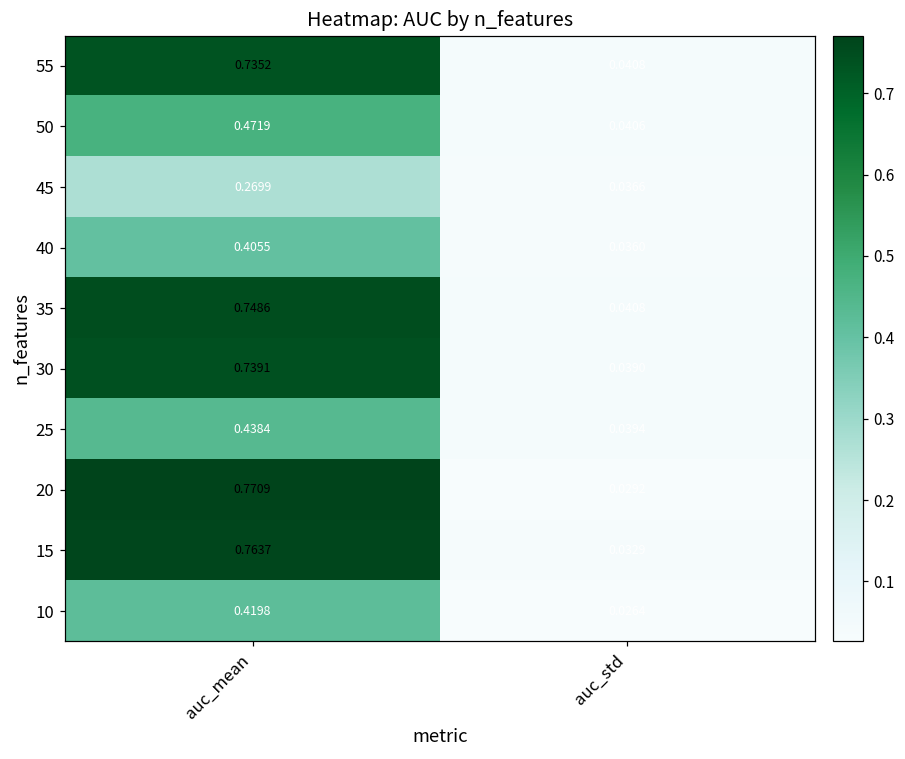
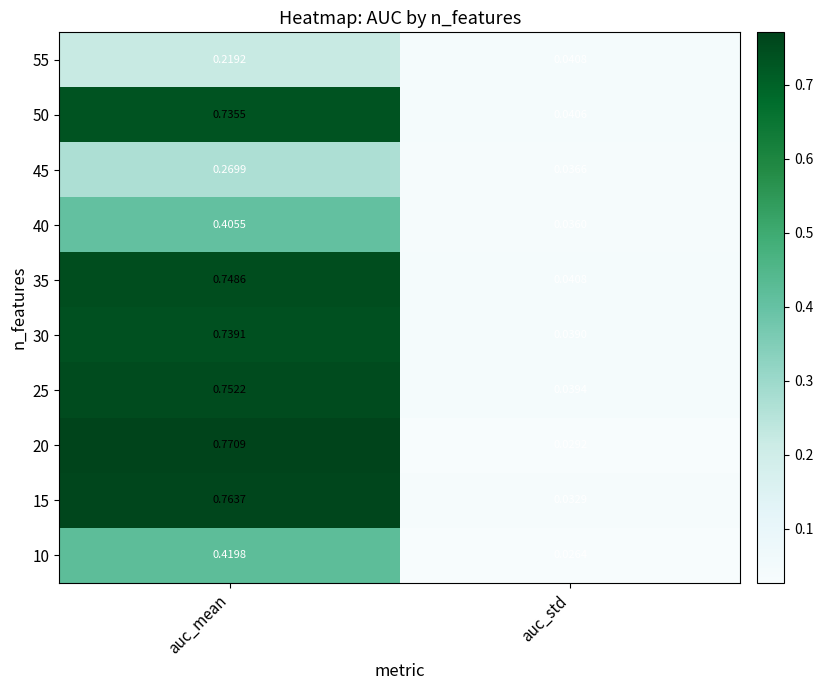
  {
    "55": {
-     "auc_mean": 0.7352
+     "auc_mean": 0.2192
    },
    "50": {
-     "auc_mean": 0.4719
+     "auc_mean": 0.7355
    },
    "45": {
      "auc_mean": 0.2699
    },
    "40": {
      "auc_mean": 0.4055
    },
    "35": {
      "auc_mean": 0.7486
    },
    "30": {
      "auc_mean": 0.7391
    },
    "25": {
-     "auc_mean": 0.4384
+     "auc_mean": 0.7522
    },
    "20": {
      "auc_mean": 0.7709
    },
    "15": {
      "auc_mean": 0.7637
    },
    "10": {
      "auc_mean": 0.4198
    }
  }
